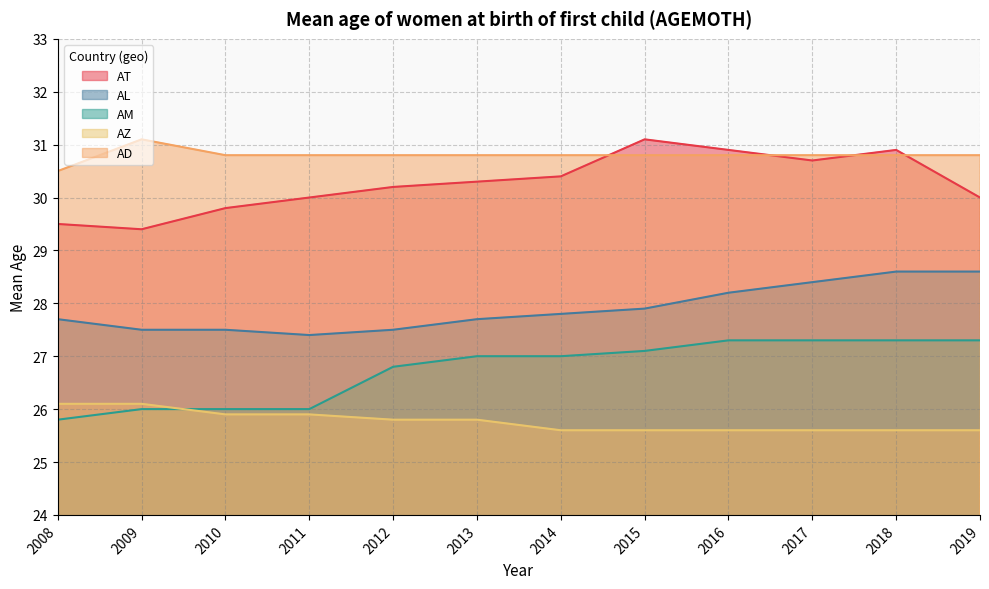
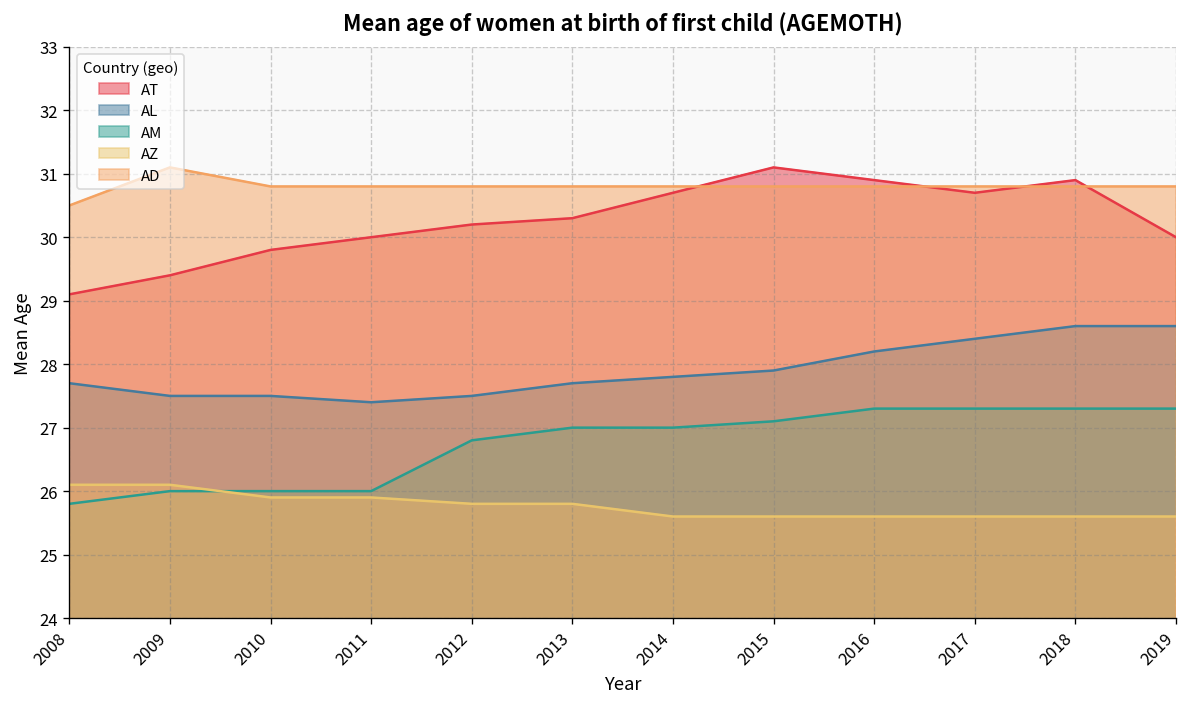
  {
    "AT": {
-     "2008": 29.5,
+     "2008": 29.1,
      "2009": 29.4,
      "2010": 29.8,
      "2011": 30.0,
      "2012": 30.2,
      "2013": 30.3,
-     "2014": 30.4,
+     "2014": 30.7,
      "2015": 31.1,
      "2016": 30.9,
      "2017": 30.7,
      "2018": 30.9,
      "2019": 30.0
    }
  }
